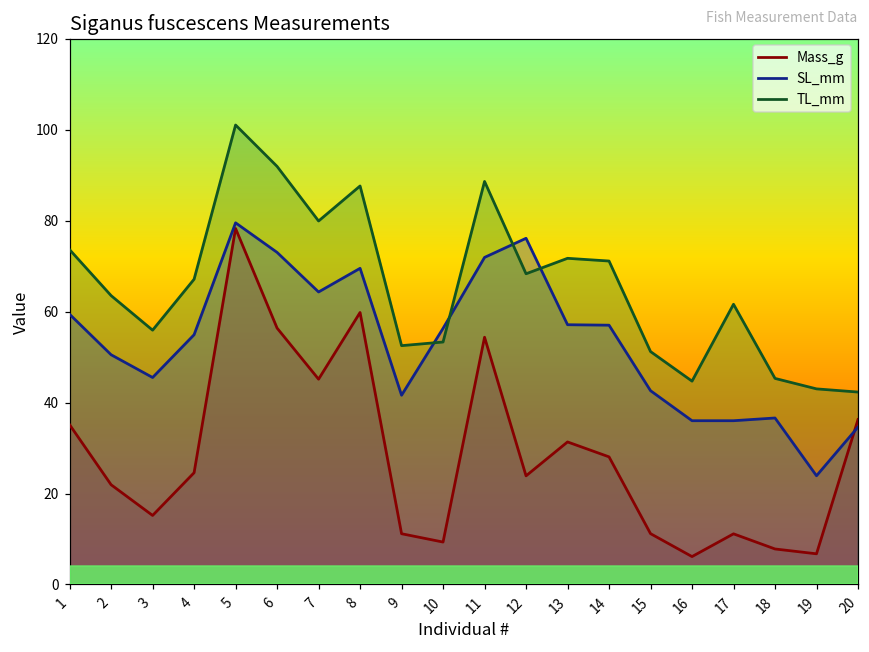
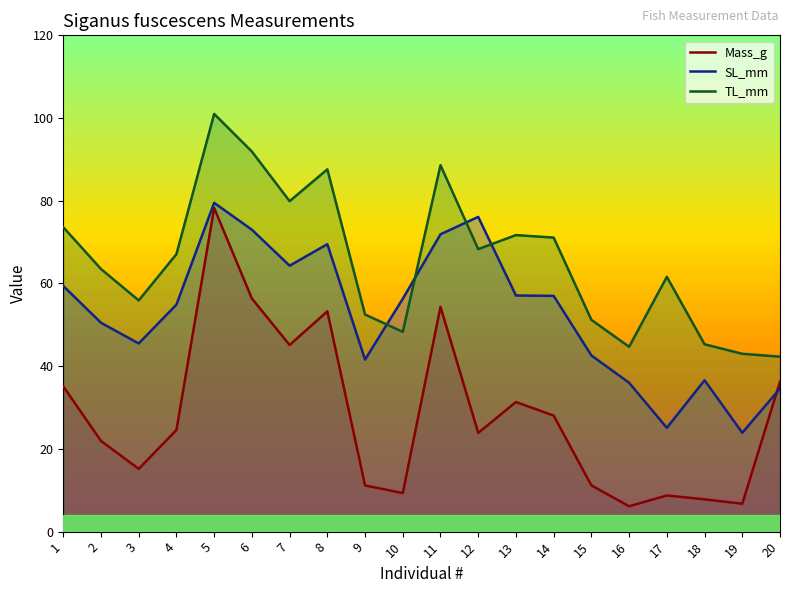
  {
    "Mass_g": {
      "1": 35,
      "2": 22,
      "3": 15,
      "4": 25,
      "5": 78,
      "6": 56,
      "7": 45,
-     "8": 60,
+     "8": 53,
      "9": 11,
      "10": 9,
      "11": 54,
      "12": 24,
      "13": 31,
      "14": 28,
      "15": 11,
      "16": 6,
-     "17": 11,
+     "17": 9,
      "18": 8,
      "19": 7,
      "20": 36
    },
    "SL_mm": {
      "1": 59,
      "2": 51,
      "3": 46,
      "4": 55,
      "5": 80,
      "6": 73,
      "7": 64,
      "8": 70,
      "9": 42,
      "10": 56,
      "11": 72,
      "12": 76,
      "13": 57,
      "14": 57,
      "15": 43,
      "16": 36,
-     "17": 36,
+     "17": 25,
      "18": 37,
      "19": 24,
      "20": 35
    },
    "TL_mm": {
      "1": 74,
      "2": 64,
      "3": 56,
      "4": 67,
      "5": 101,
      "6": 92,
      "7": 80,
      "8": 88,
      "9": 53,
-     "10": 53,
+     "10": 48,
      "11": 89,
      "12": 68,
      "13": 72,
      "14": 71,
      "15": 51,
      "16": 45,
      "17": 62,
      "18": 45,
      "19": 43,
      "20": 42
    }
  }
